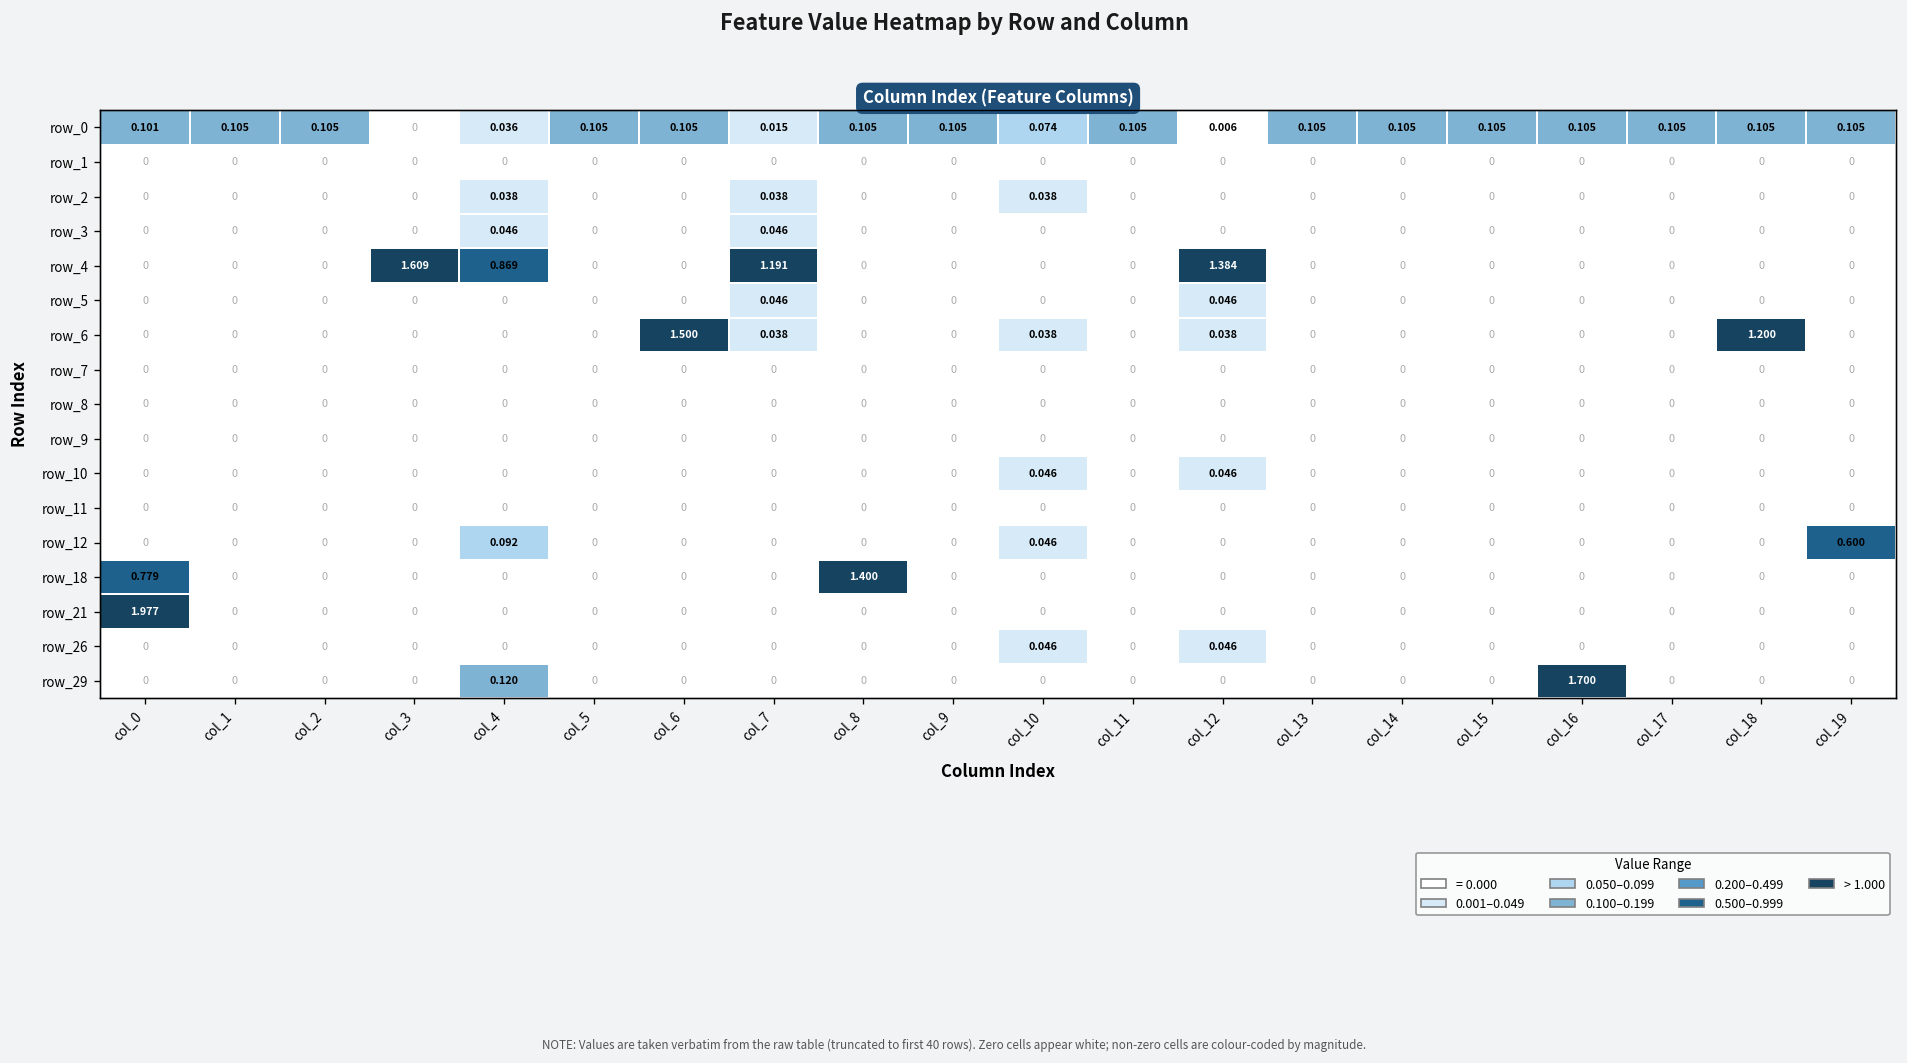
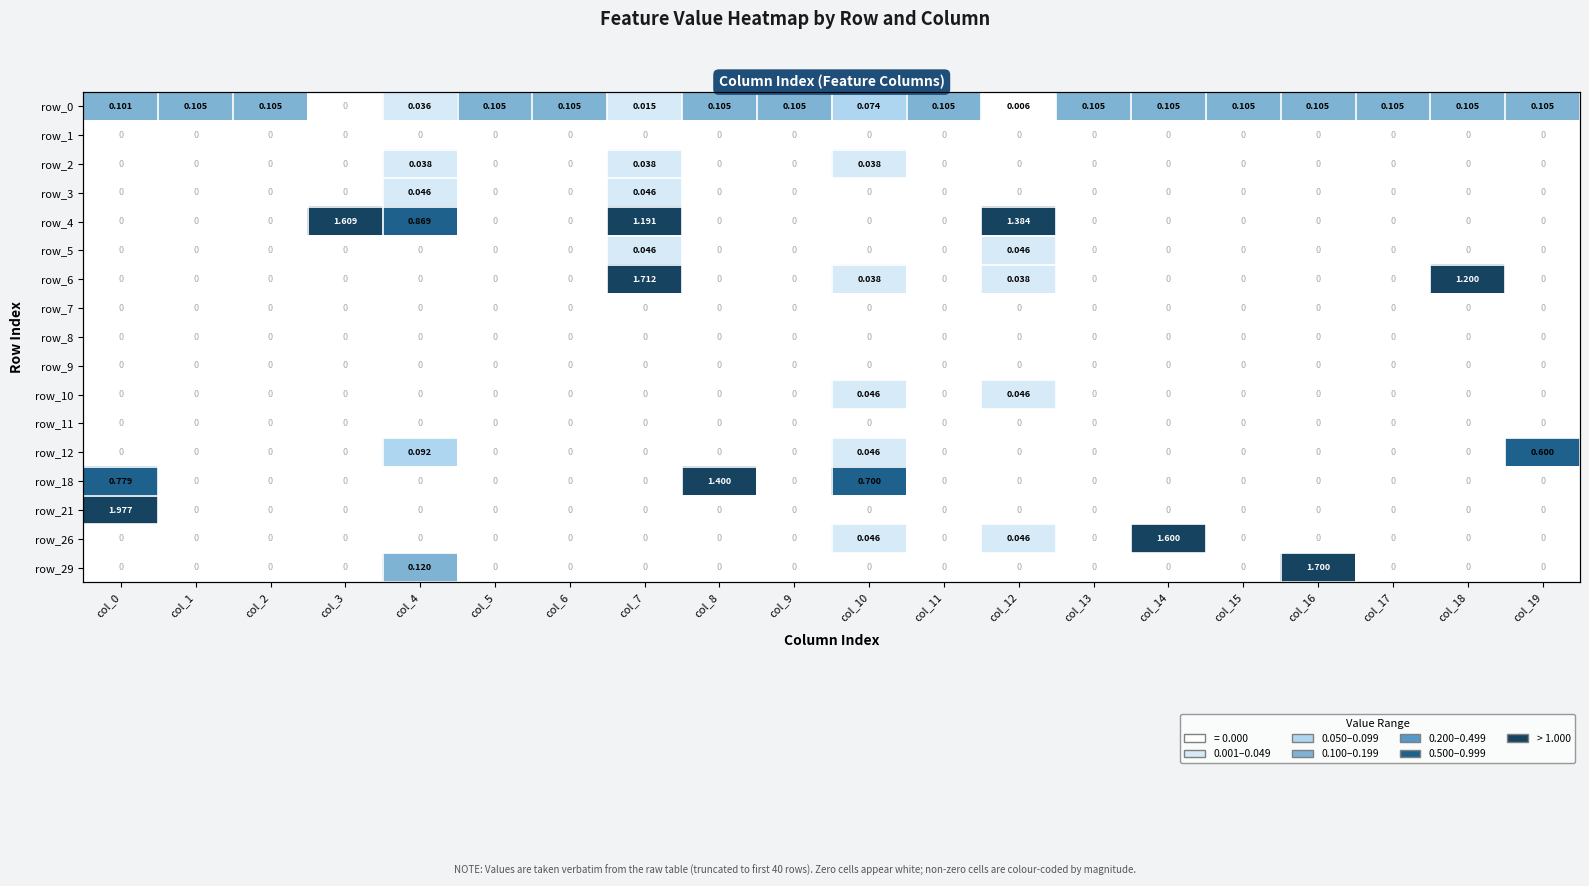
  {
    "row_6": {
      "col_0": 0,
      "col_1": 0,
      "col_2": 0,
      "col_3": 0,
      "col_4": 0,
      "col_5": 0,
-     "col_6": 1.500,
-     "col_7": 0.038,
+     "col_6": 0,
+     "col_7": 1.712,
      "col_8": 0,
      "col_9": 0,
      "col_10": 0.038,
      "col_11": 0,
      "col_12": 0.038,
      "col_13": 0,
      "col_14": 0,
      "col_15": 0,
      "col_16": 0,
      "col_17": 0,
      "col_18": 1.200,
      "col_19": 0
    },
    "row_18": {
      "col_0": 0.779,
      "col_1": 0,
      "col_2": 0,
      "col_3": 0,
      "col_4": 0,
      "col_5": 0,
      "col_6": 0,
      "col_7": 0,
      "col_8": 1.400,
      "col_9": 0,
-     "col_10": 0,
+     "col_10": 0.700,
      "col_11": 0,
      "col_12": 0,
      "col_13": 0,
      "col_14": 0,
      "col_15": 0,
      "col_16": 0,
      "col_17": 0,
      "col_18": 0,
      "col_19": 0
    },
    "row_26": {
      "col_0": 0,
      "col_1": 0,
      "col_2": 0,
      "col_3": 0,
      "col_4": 0,
      "col_5": 0,
      "col_6": 0,
      "col_7": 0,
      "col_8": 0,
      "col_9": 0,
      "col_10": 0.046,
      "col_11": 0,
      "col_12": 0.046,
      "col_13": 0,
-     "col_14": 0,
+     "col_14": 1.600,
      "col_15": 0,
      "col_16": 0,
      "col_17": 0,
      "col_18": 0,
      "col_19": 0
    }
  }
